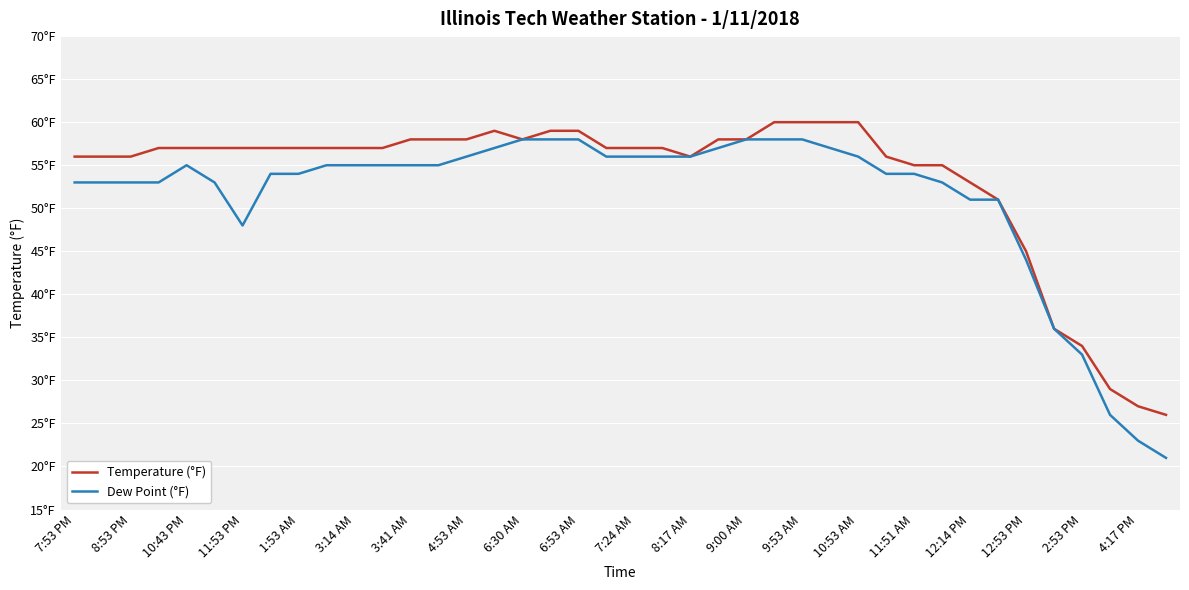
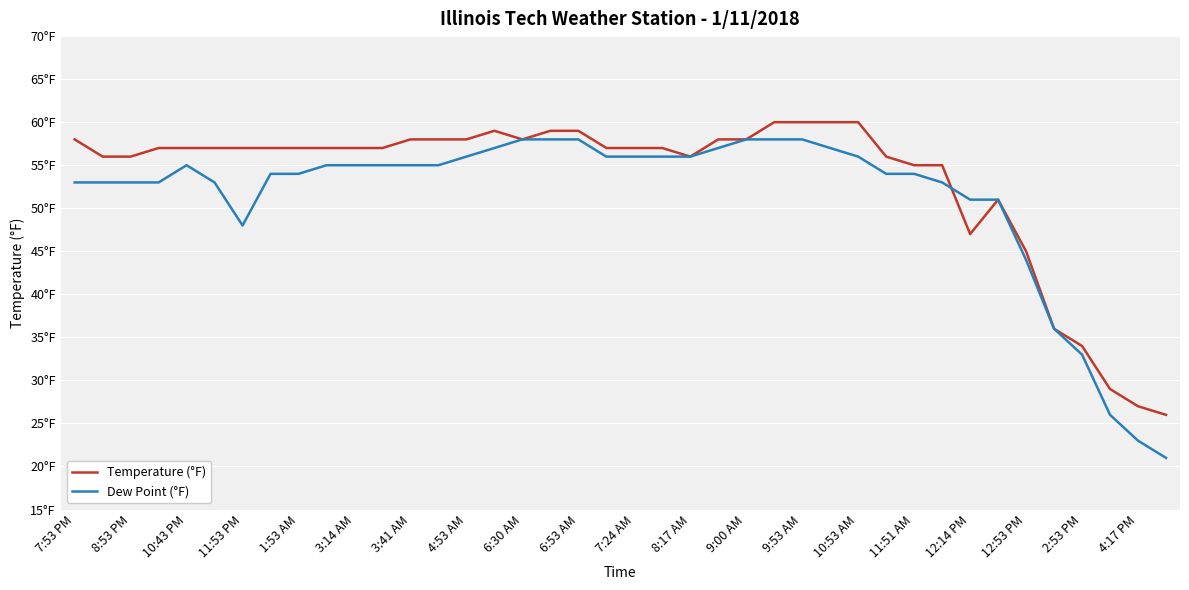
  {
    "Temperature (°F)": {
-     "7:53 PM": "56°F",
+     "7:53 PM": "58°F",
      "8:53 PM": "56°F",
      "10:43 PM": "57°F",
      "11:53 PM": "57°F",
      "1:53 AM": "57°F",
      "3:14 AM": "57°F",
      "3:41 AM": "58°F",
      "4:53 AM": "58°F",
      "6:53 AM": "59°F",
      "7:24 AM": "57°F",
      "9:53 AM": "60°F",
      "10:53 AM": "60°F",
      "11:51 AM": "55°F",
-     "12:14 PM": "53°F",
+     "12:14 PM": "47°F",
      "12:53 PM": "45°F",
      "2:53 PM": "34°F",
      "4:17 PM": "27°F"
    },
    "Dew Point (°F)": {
      "7:53 PM": "53°F",
      "8:53 PM": "53°F",
      "10:43 PM": "55°F",
      "11:53 PM": "48°F",
      "1:53 AM": "54°F",
      "3:14 AM": "55°F",
      "3:41 AM": "55°F",
      "4:53 AM": "56°F",
      "6:53 AM": "58°F",
      "7:24 AM": "56°F",
      "9:53 AM": "58°F",
      "10:53 AM": "56°F",
      "11:51 AM": "54°F",
      "12:14 PM": "51°F",
      "12:53 PM": "44°F",
      "2:53 PM": "33°F",
      "4:17 PM": "23°F"
    }
  }
